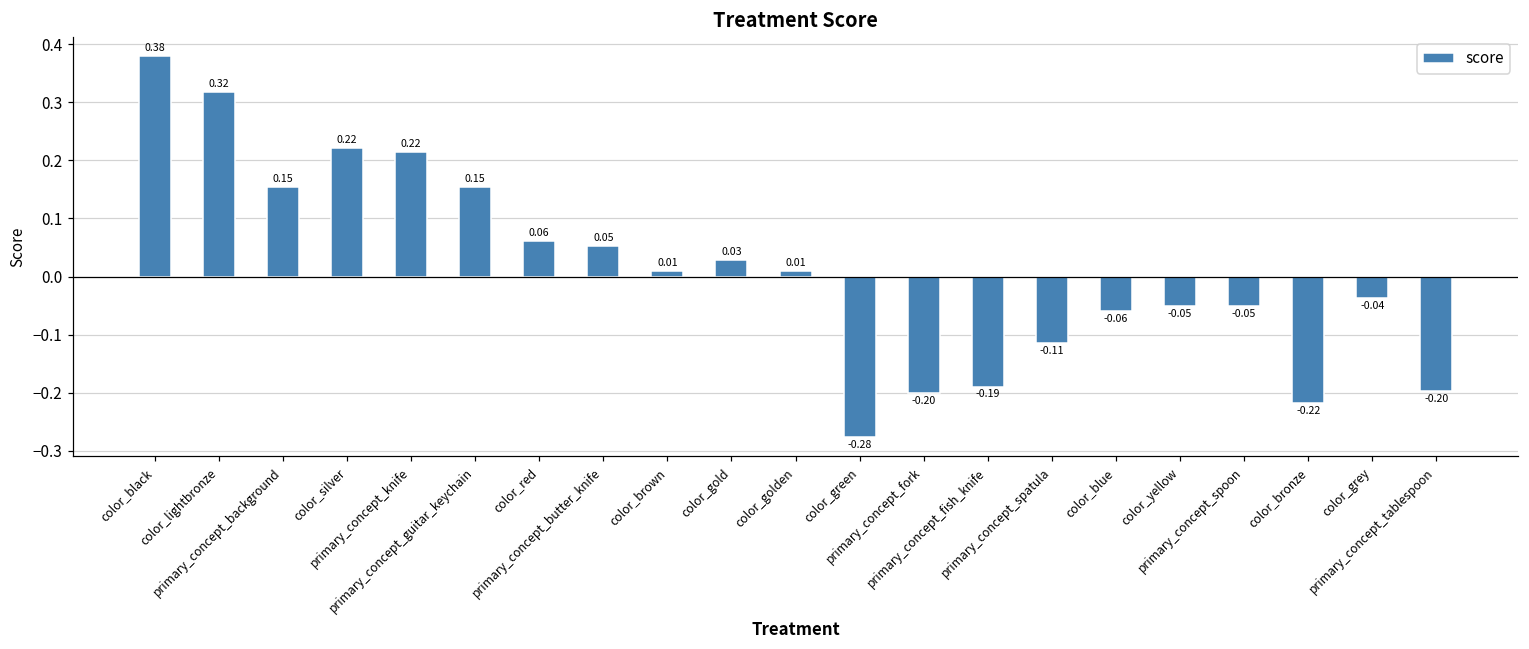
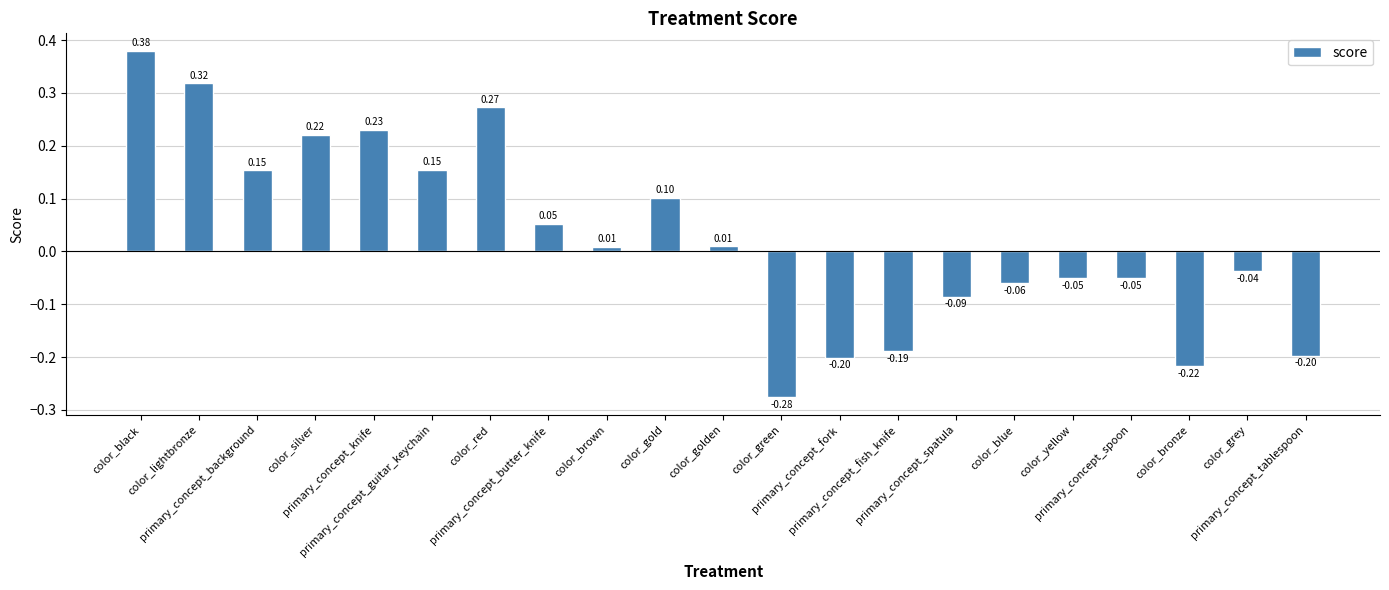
  {
    "color_black": 0.38,
    "color_lightbronze": 0.32,
    "primary_concept_background": 0.15,
    "color_silver": 0.22,
-   "primary_concept_knife": 0.22,
+   "primary_concept_knife": 0.23,
    "primary_concept_guitar_keychain": 0.15,
-   "color_red": 0.06,
+   "color_red": 0.27,
    "primary_concept_butter_knife": 0.05,
    "color_brown": 0.01,
-   "color_gold": 0.03,
+   "color_gold": 0.10,
    "color_golden": 0.01,
    "color_green": -0.28,
    "primary_concept_fork": -0.20,
    "primary_concept_fish_knife": -0.19,
-   "primary_concept_spatula": -0.11,
+   "primary_concept_spatula": -0.09,
    "color_blue": -0.06,
    "color_yellow": -0.05,
    "primary_concept_spoon": -0.05,
    "color_bronze": -0.22,
    "color_grey": -0.04,
    "primary_concept_tablespoon": -0.20
  }
